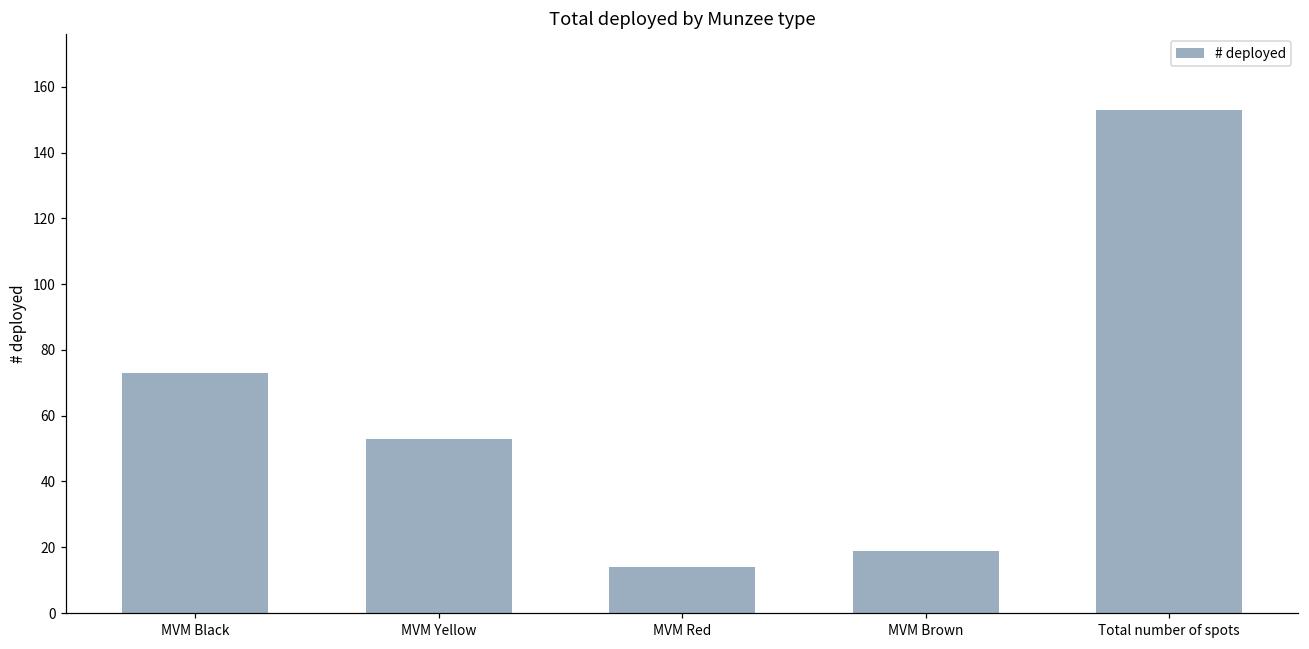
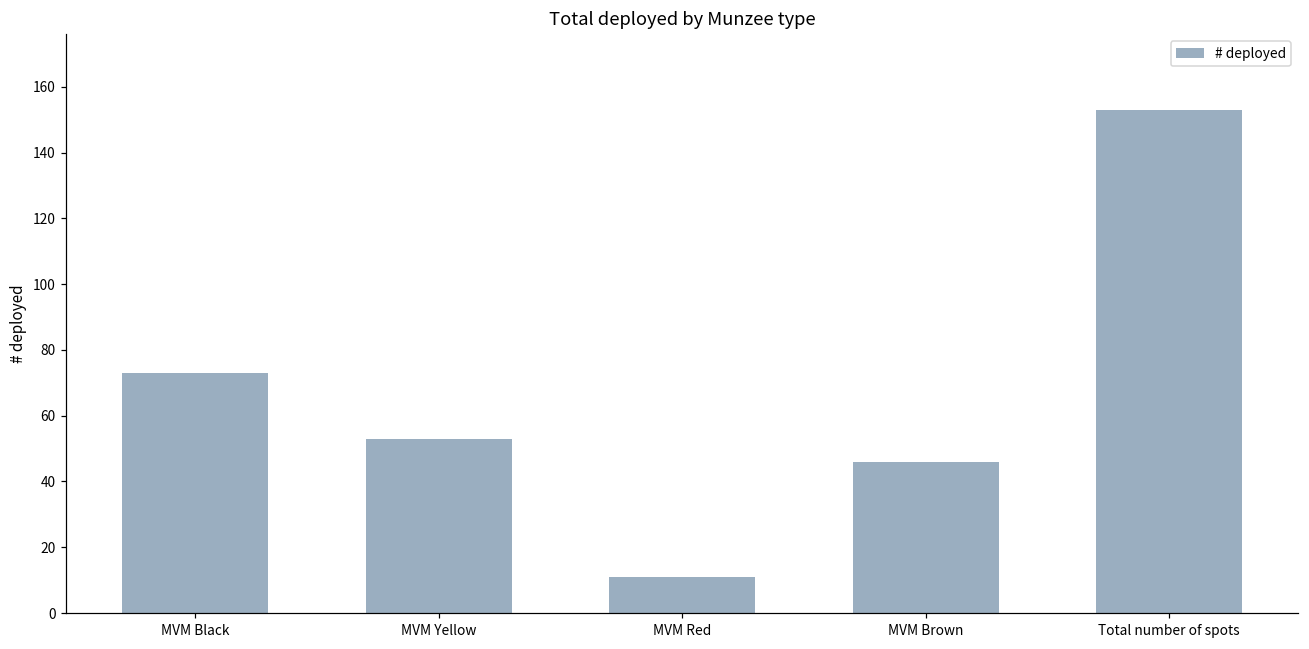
  {
    "MVM Black": 73,
    "MVM Yellow": 53,
-   "MVM Red": 14,
-   "MVM Brown": 19,
+   "MVM Red": 11,
+   "MVM Brown": 46,
    "Total number of spots": 153
  }
